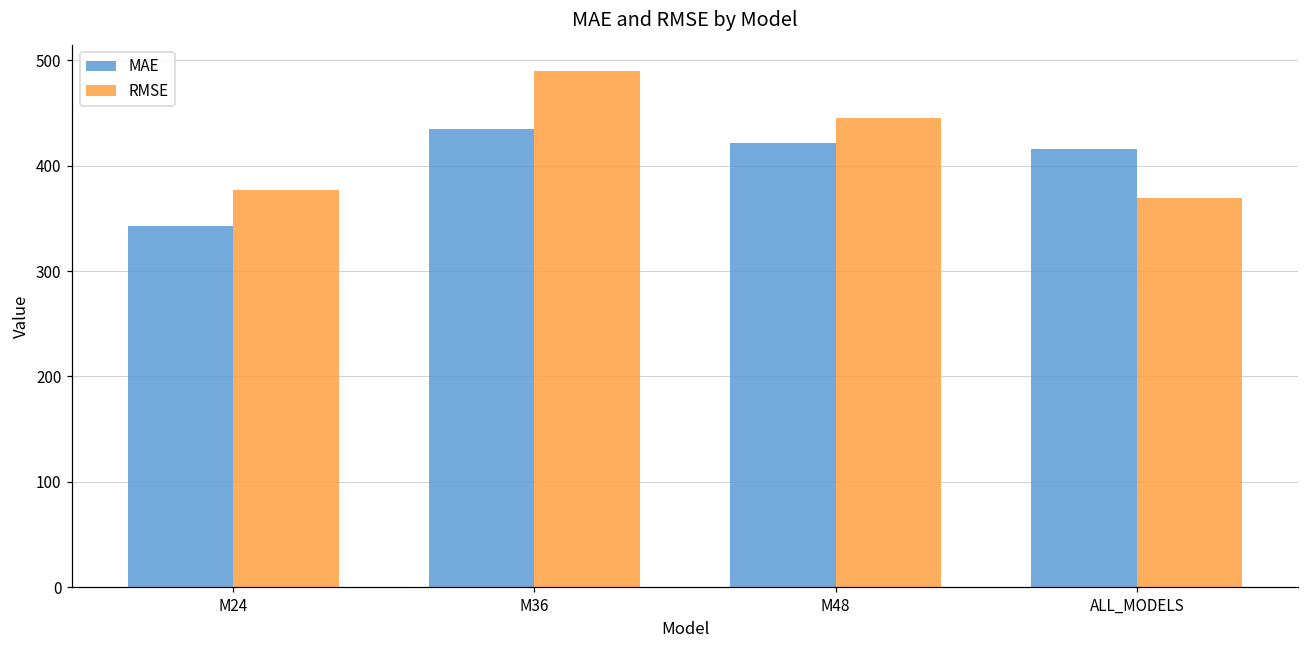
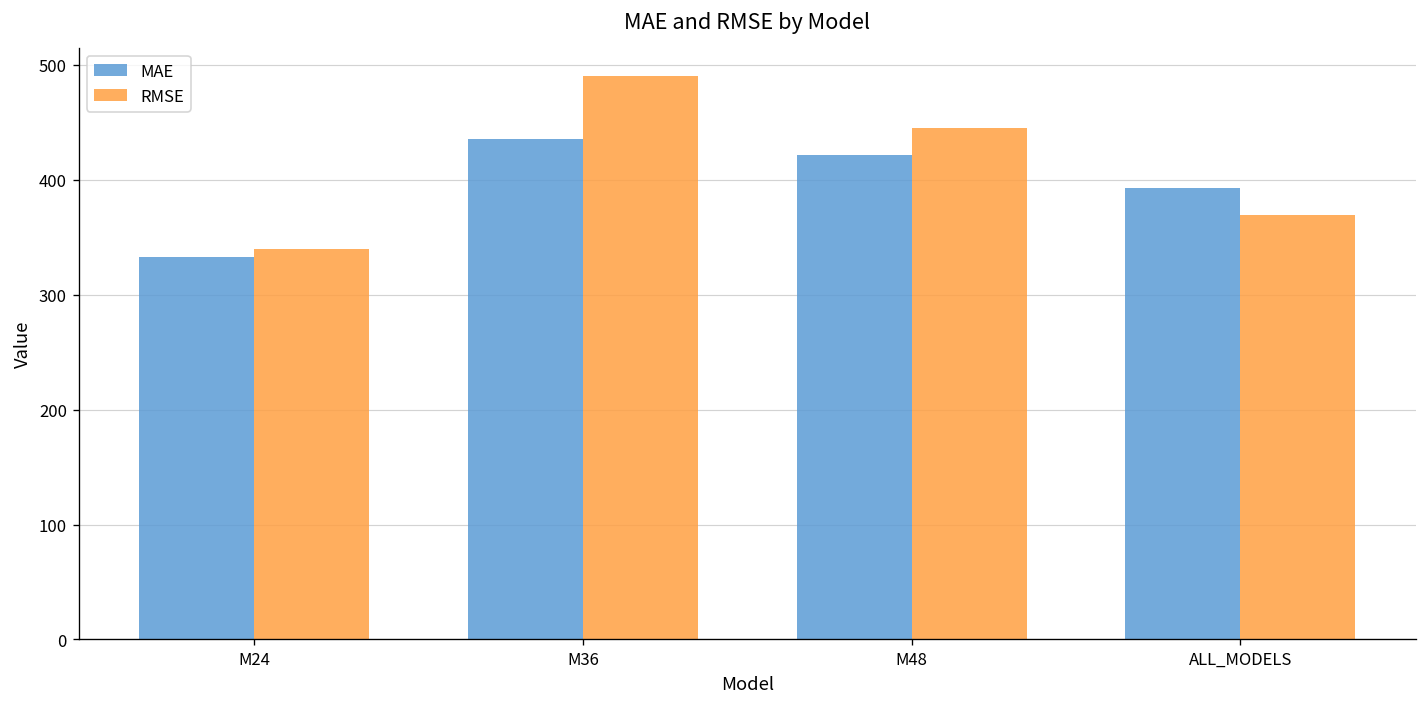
  {
    "MAE": {
-     "M24": 340,
+     "M24": 330,
      "M36": 440,
      "M48": 420,
-     "ALL_MODELS": 420
+     "ALL_MODELS": 390
    },
    "RMSE": {
-     "M24": 380,
+     "M24": 340,
      "M36": 490,
      "M48": 440,
      "ALL_MODELS": 370
    }
  }
